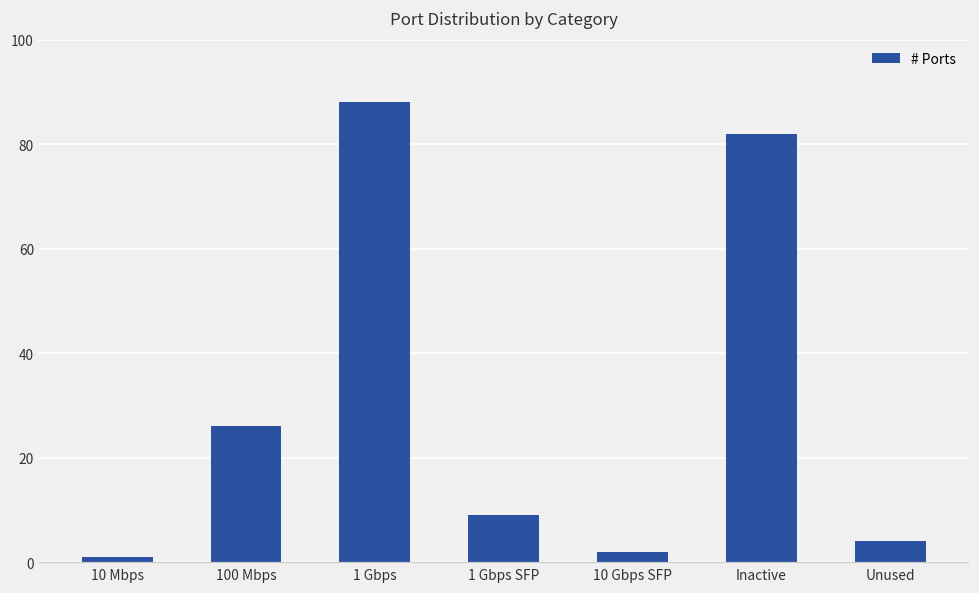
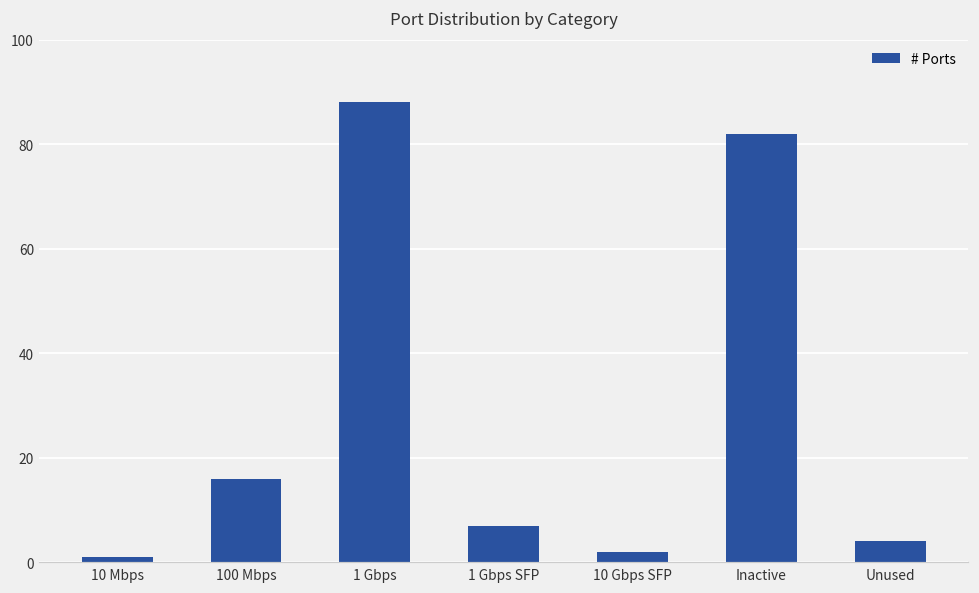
  {
    "10 Mbps": 1,
-   "100 Mbps": 26,
+   "100 Mbps": 16,
    "1 Gbps": 88,
-   "1 Gbps SFP": 9,
+   "1 Gbps SFP": 7,
    "10 Gbps SFP": 2,
    "Inactive": 82,
    "Unused": 4
  }
